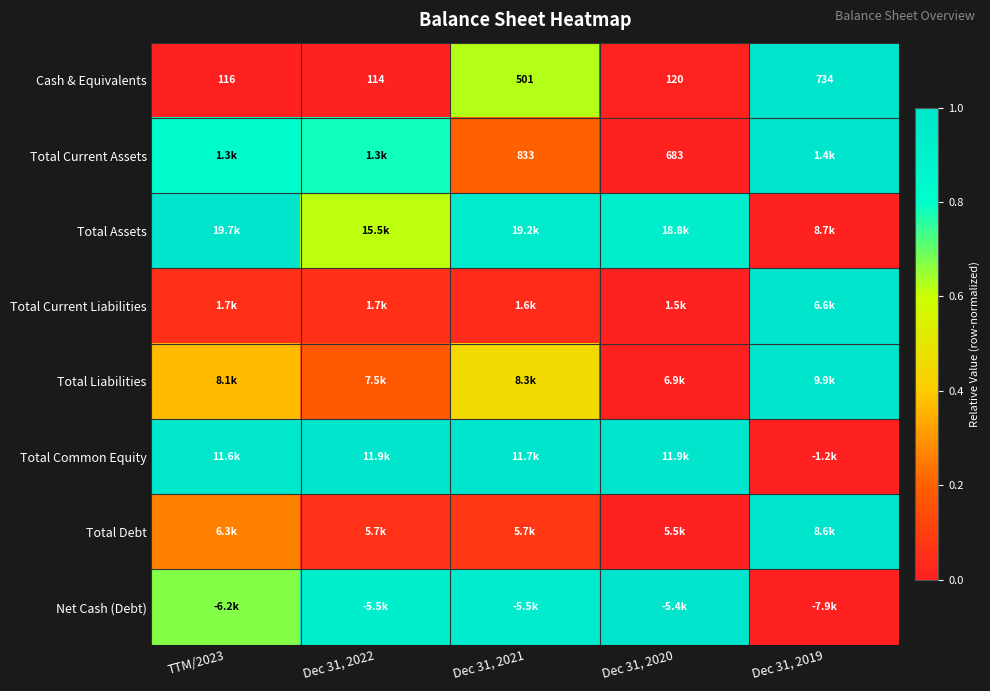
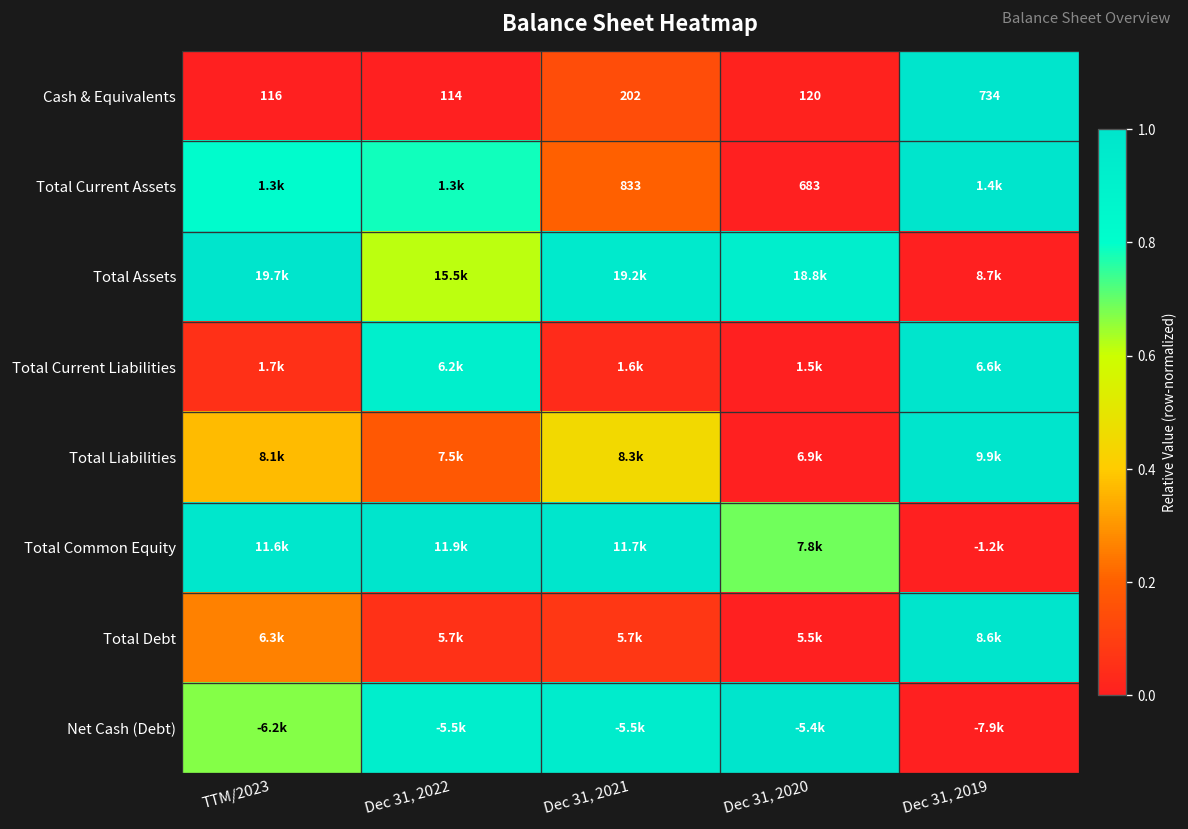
  {
    "Cash & Equivalents": {
      "TTM/2023": "116",
      "Dec 31, 2022": "114",
-     "Dec 31, 2021": "501",
+     "Dec 31, 2021": "202",
      "Dec 31, 2020": "120",
      "Dec 31, 2019": "734"
    },
    "Total Current Assets": {
      "TTM/2023": "1.3k",
      "Dec 31, 2022": "1.3k",
      "Dec 31, 2021": "833",
      "Dec 31, 2020": "683",
      "Dec 31, 2019": "1.4k"
    },
    "Total Assets": {
      "TTM/2023": "19.7k",
      "Dec 31, 2022": "15.5k",
      "Dec 31, 2021": "19.2k",
      "Dec 31, 2020": "18.8k",
      "Dec 31, 2019": "8.7k"
    },
    "Total Current Liabilities": {
      "TTM/2023": "1.7k",
-     "Dec 31, 2022": "1.7k",
+     "Dec 31, 2022": "6.2k",
      "Dec 31, 2021": "1.6k",
      "Dec 31, 2020": "1.5k",
      "Dec 31, 2019": "6.6k"
    },
    "Total Liabilities": {
      "TTM/2023": "8.1k",
      "Dec 31, 2022": "7.5k",
      "Dec 31, 2021": "8.3k",
      "Dec 31, 2020": "6.9k",
      "Dec 31, 2019": "9.9k"
    },
    "Total Common Equity": {
      "TTM/2023": "11.6k",
      "Dec 31, 2022": "11.9k",
      "Dec 31, 2021": "11.7k",
-     "Dec 31, 2020": "11.9k",
+     "Dec 31, 2020": "7.8k",
      "Dec 31, 2019": "-1.2k"
    },
    "Total Debt": {
      "TTM/2023": "6.3k",
      "Dec 31, 2022": "5.7k",
      "Dec 31, 2021": "5.7k",
      "Dec 31, 2020": "5.5k",
      "Dec 31, 2019": "8.6k"
    },
    "Net Cash (Debt)": {
      "TTM/2023": "-6.2k",
      "Dec 31, 2022": "-5.5k",
      "Dec 31, 2021": "-5.5k",
      "Dec 31, 2020": "-5.4k",
      "Dec 31, 2019": "-7.9k"
    }
  }
